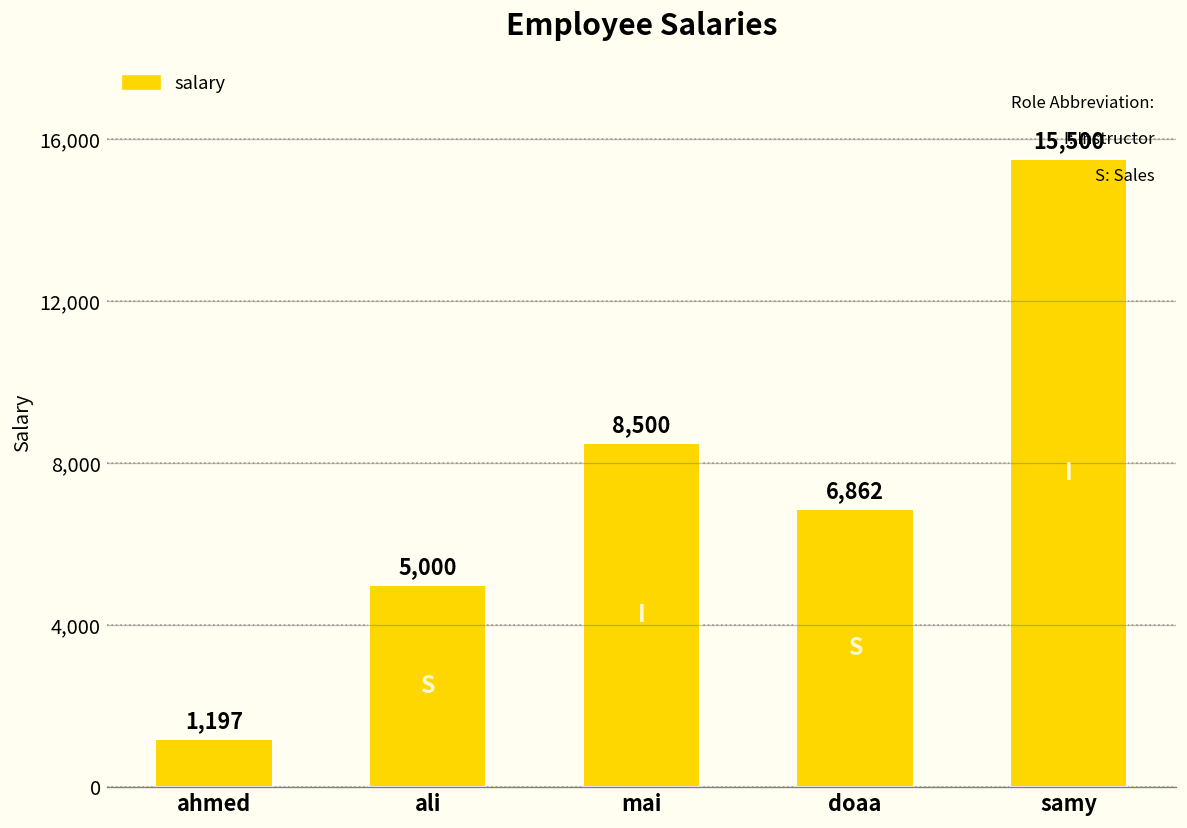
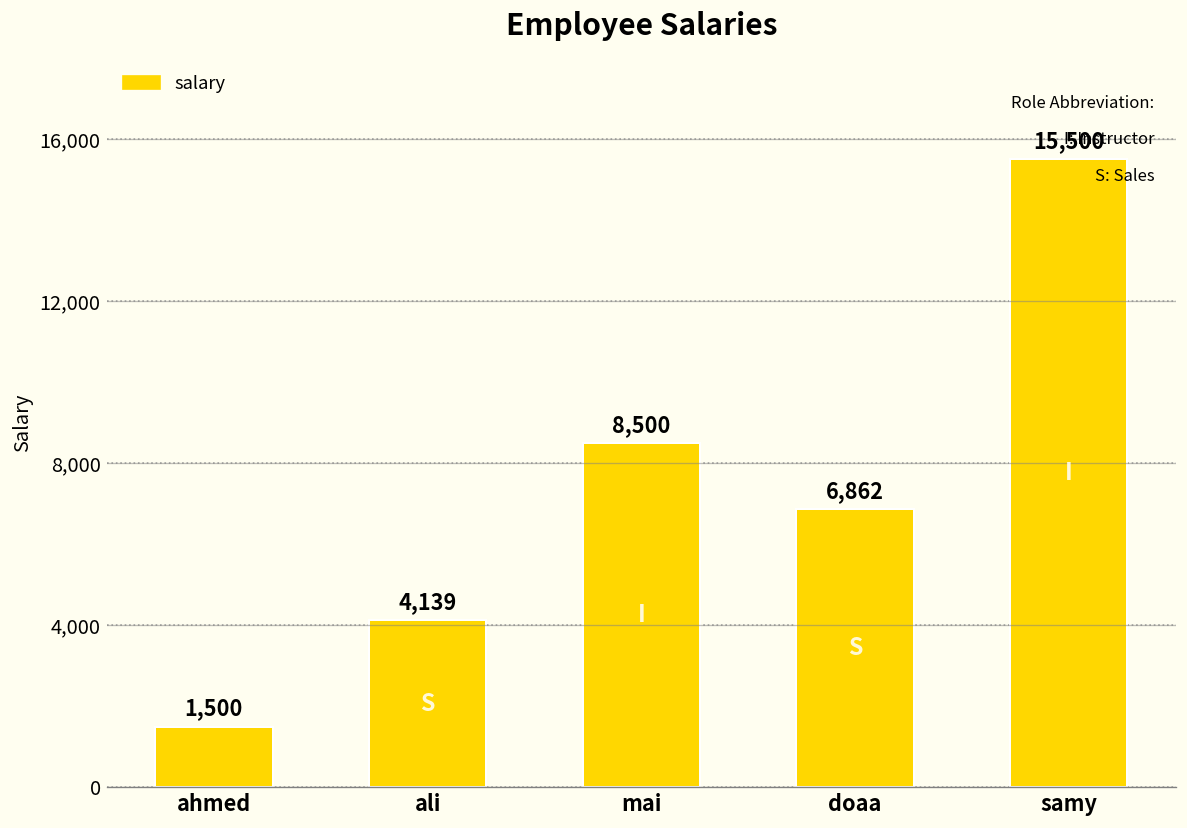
  {
-   "ahmed": "1,197",
-   "ali": "5,000",
+   "ahmed": "1,500",
+   "ali": "4,139",
    "mai": "8,500",
    "doaa": "6,862"
  }
